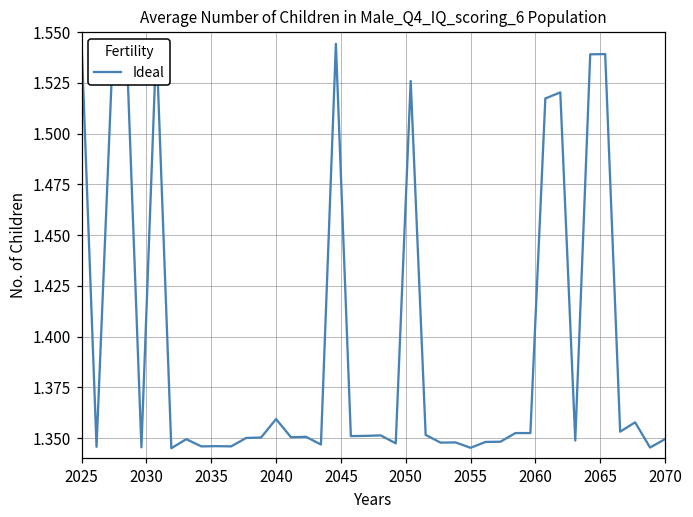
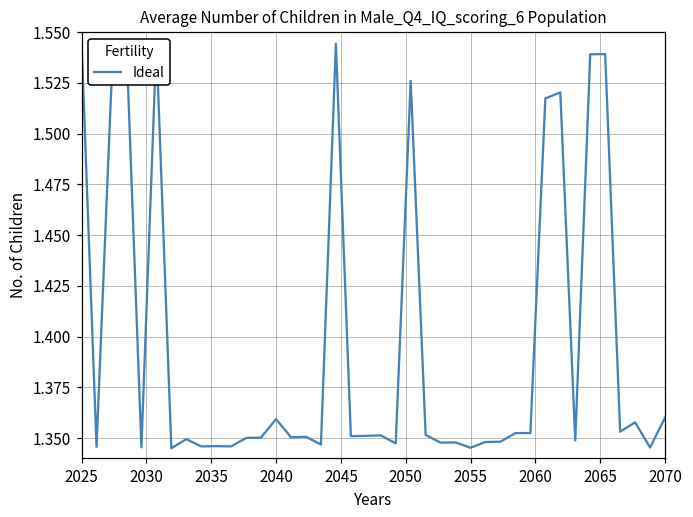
  {
    "2025": 1.545,
    "2040": 1.359,
    "2055": 1.345,
-   "2070": 1.349
+   "2070": 1.360
  }
